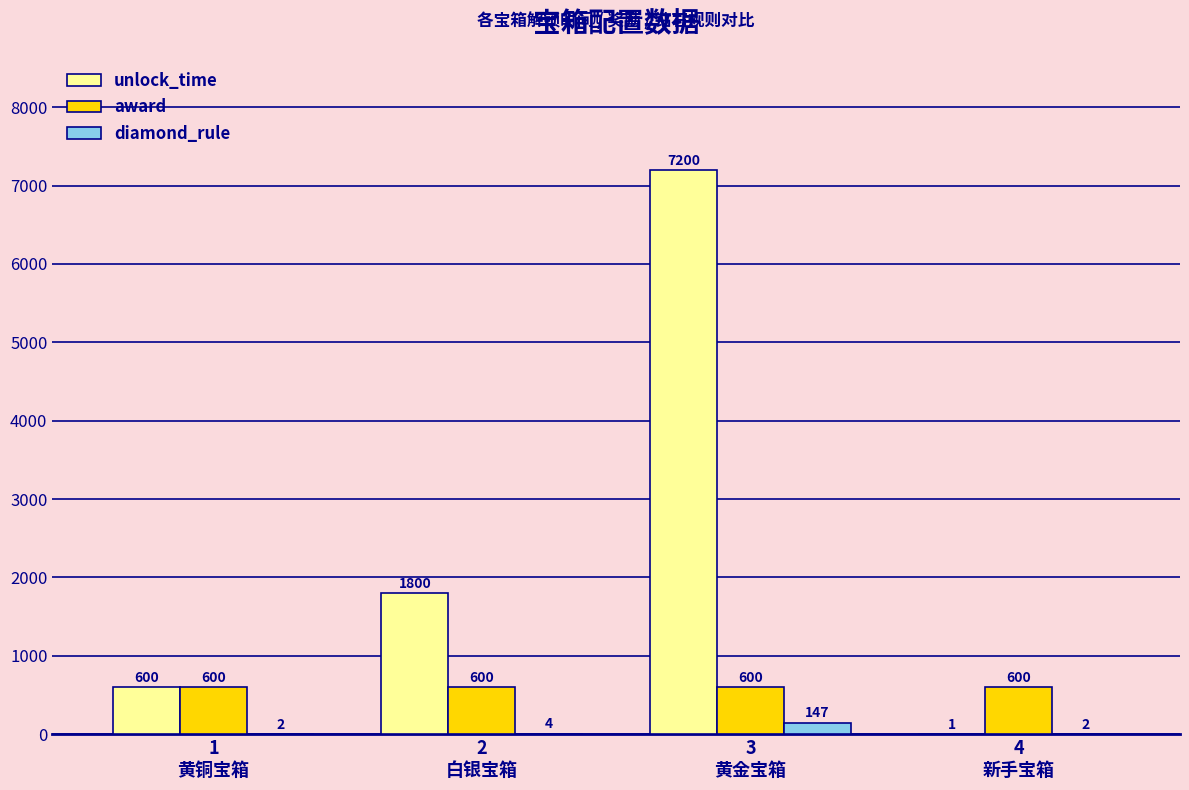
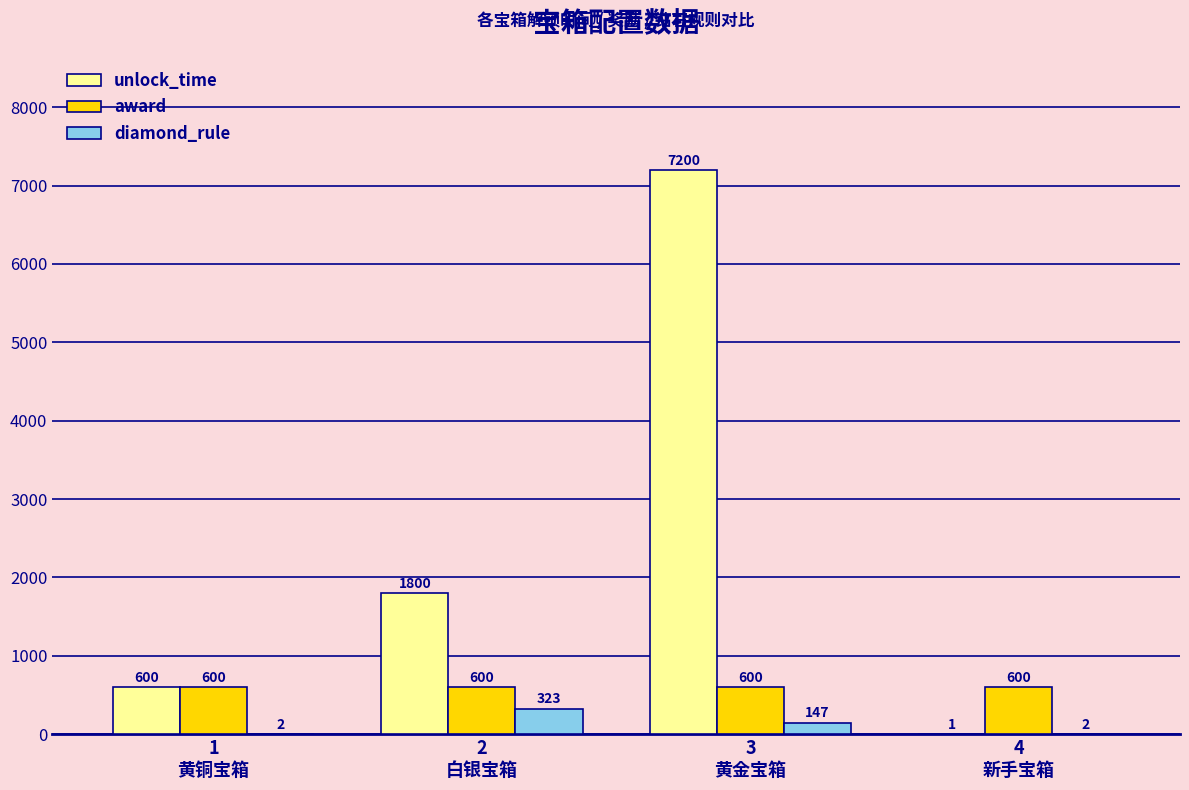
  {
    "unlock_time": {
      "1 黄铜宝箱": 600,
      "2 白银宝箱": 1800,
      "3 黄金宝箱": 7200,
      "4 新手宝箱": 1
    },
    "award": {
      "1 黄铜宝箱": 600,
      "2 白银宝箱": 600,
      "3 黄金宝箱": 600,
      "4 新手宝箱": 600
    },
    "diamond_rule": {
      "1 黄铜宝箱": 2,
-     "2 白银宝箱": 4,
+     "2 白银宝箱": 323,
      "3 黄金宝箱": 147,
      "4 新手宝箱": 2
    }
  }
